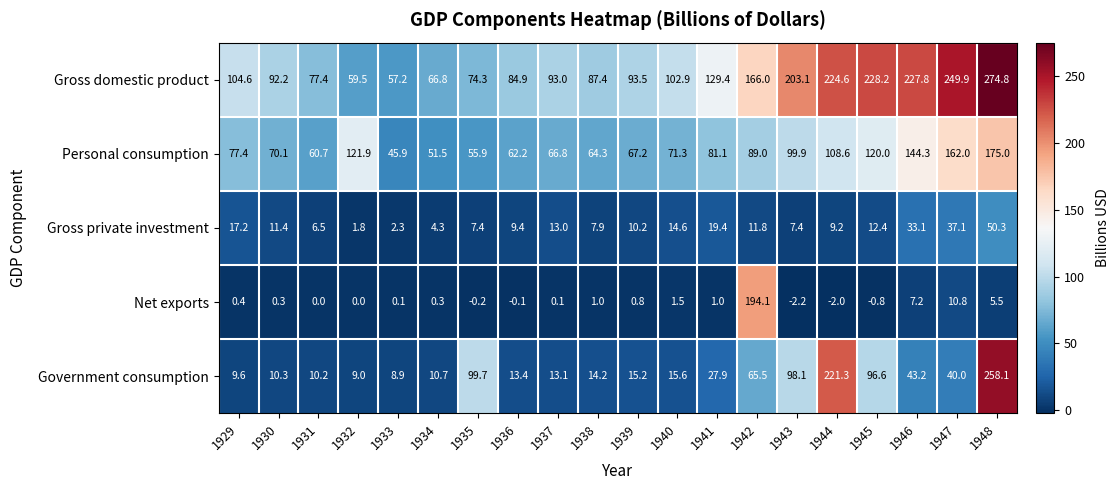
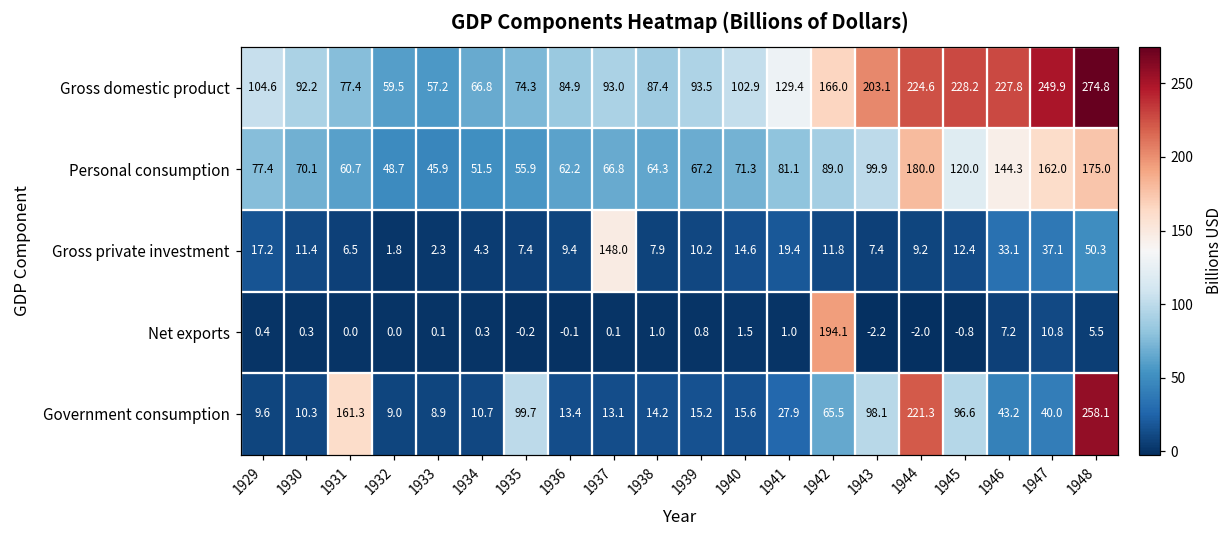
  {
    "Gross domestic product": {
      "1929": 104.6,
      "1930": 92.2,
      "1931": 77.4,
      "1932": 59.5,
      "1933": 57.2,
      "1934": 66.8,
      "1935": 74.3,
      "1936": 84.9,
      "1937": 93.0,
      "1938": 87.4,
      "1939": 93.5,
      "1940": 102.9,
      "1941": 129.4,
      "1942": 166.0,
      "1943": 203.1,
      "1944": 224.6,
      "1945": 228.2,
      "1946": 227.8,
      "1947": 249.9,
      "1948": 274.8
    },
    "Personal consumption": {
      "1929": 77.4,
      "1930": 70.1,
      "1931": 60.7,
-     "1932": 121.9,
+     "1932": 48.7,
      "1933": 45.9,
      "1934": 51.5,
      "1935": 55.9,
      "1936": 62.2,
      "1937": 66.8,
      "1938": 64.3,
      "1939": 67.2,
      "1940": 71.3,
      "1941": 81.1,
      "1942": 89.0,
      "1943": 99.9,
-     "1944": 108.6,
+     "1944": 180.0,
      "1945": 120.0,
      "1946": 144.3,
      "1947": 162.0,
      "1948": 175.0
    },
    "Gross private investment": {
      "1929": 17.2,
      "1930": 11.4,
      "1931": 6.5,
      "1932": 1.8,
      "1933": 2.3,
      "1934": 4.3,
      "1935": 7.4,
      "1936": 9.4,
-     "1937": 13.0,
+     "1937": 148.0,
      "1938": 7.9,
      "1939": 10.2,
      "1940": 14.6,
      "1941": 19.4,
      "1942": 11.8,
      "1943": 7.4,
      "1944": 9.2,
      "1945": 12.4,
      "1946": 33.1,
      "1947": 37.1,
      "1948": 50.3
    },
    "Net exports": {
      "1929": 0.4,
      "1930": 0.3,
      "1931": 0.0,
      "1932": 0.0,
      "1933": 0.1,
      "1934": 0.3,
      "1935": -0.2,
      "1936": -0.1,
      "1937": 0.1,
      "1938": 1.0,
      "1939": 0.8,
      "1940": 1.5,
      "1941": 1.0,
      "1942": 194.1,
      "1943": -2.2,
      "1944": -2.0,
      "1945": -0.8,
      "1946": 7.2,
      "1947": 10.8,
      "1948": 5.5
    },
    "Government consumption": {
      "1929": 9.6,
      "1930": 10.3,
-     "1931": 10.2,
+     "1931": 161.3,
      "1932": 9.0,
      "1933": 8.9,
      "1934": 10.7,
      "1935": 99.7,
      "1936": 13.4,
      "1937": 13.1,
      "1938": 14.2,
      "1939": 15.2,
      "1940": 15.6,
      "1941": 27.9,
      "1942": 65.5,
      "1943": 98.1,
      "1944": 221.3,
      "1945": 96.6,
      "1946": 43.2,
      "1947": 40.0,
      "1948": 258.1
    }
  }
